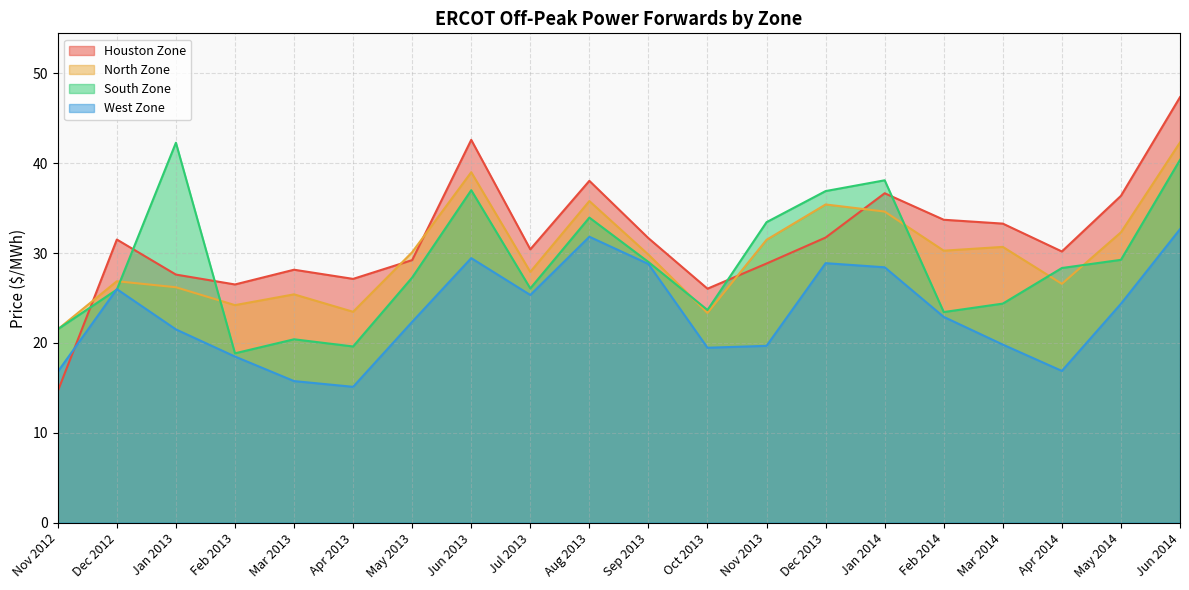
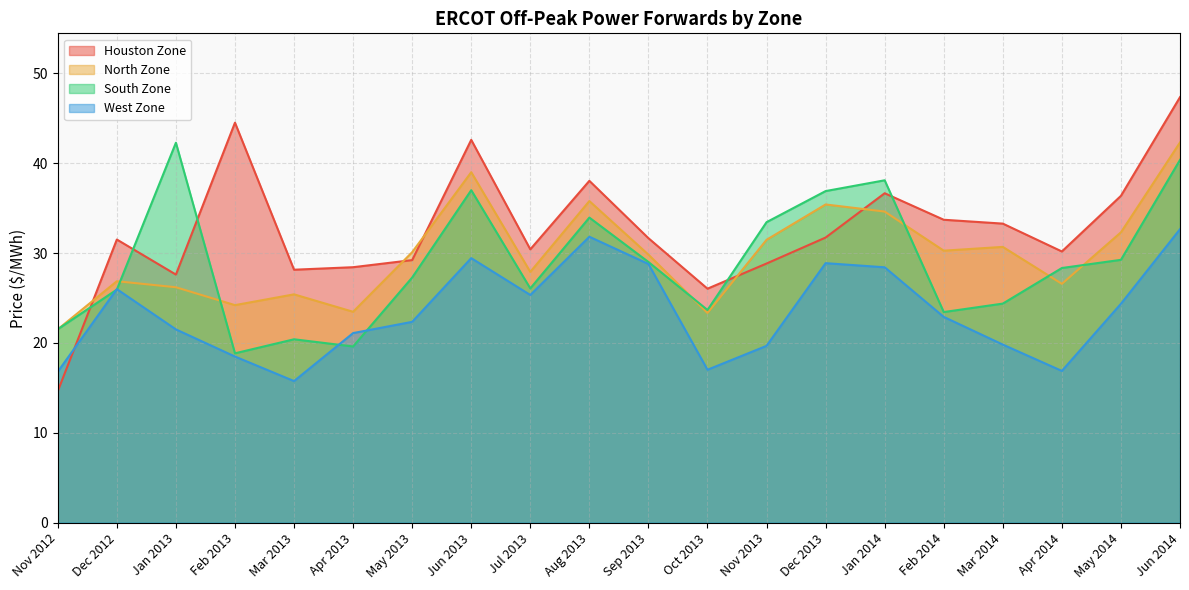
  {
    "Houston Zone": {
      "Nov 2012": 15,
      "Dec 2012": 32,
      "Jan 2013": 28,
-     "Feb 2013": 27,
+     "Feb 2013": 45,
      "Mar 2013": 28,
-     "Apr 2013": 27,
+     "Apr 2013": 28,
      "May 2013": 29,
      "Jun 2013": 43,
      "Jul 2013": 30,
      "Aug 2013": 38,
      "Sep 2013": 32,
      "Oct 2013": 26,
      "Nov 2013": 29,
      "Dec 2013": 32,
      "Jan 2014": 37,
      "Feb 2014": 34,
      "Mar 2014": 33,
      "Apr 2014": 30,
      "May 2014": 36,
      "Jun 2014": 47
    },
    "North Zone": {
      "Dec 2012": 27,
      "Jan 2013": 26,
      "Feb 2013": 24,
      "Mar 2013": 25,
      "Apr 2013": 23,
      "May 2013": 30,
      "Jun 2013": 39,
      "Jul 2013": 28,
      "Aug 2013": 36,
      "Sep 2013": 30,
      "Oct 2013": 23,
      "Nov 2013": 31,
      "Dec 2013": 35,
      "Jan 2014": 35,
      "Feb 2014": 30,
      "Mar 2014": 31,
      "Apr 2014": 27,
      "May 2014": 32,
      "Jun 2014": 42
    },
    "South Zone": {
      "Jan 2013": 42,
      "Feb 2013": 19,
      "Mar 2013": 20,
      "Apr 2013": 20,
      "May 2013": 27,
      "Jun 2013": 37,
      "Jul 2013": 26,
      "Aug 2013": 34,
      "Oct 2013": 24,
      "Nov 2013": 33,
      "Dec 2013": 37,
      "Jan 2014": 38,
      "Feb 2014": 23,
      "Mar 2014": 24,
      "Apr 2014": 28,
      "May 2014": 29,
      "Jun 2014": 40
    },
    "West Zone": {
      "Nov 2012": 17,
      "Jan 2013": 22,
      "Feb 2013": 18,
      "Mar 2013": 16,
-     "Apr 2013": 15,
+     "Apr 2013": 21,
      "May 2013": 22,
      "Jun 2013": 29,
      "Jul 2013": 25,
      "Aug 2013": 32,
-     "Oct 2013": 19,
+     "Oct 2013": 17,
      "Nov 2013": 20,
      "Dec 2013": 29,
      "Jan 2014": 28,
      "Feb 2014": 23,
      "Mar 2014": 20,
      "Apr 2014": 17,
      "May 2014": 24,
      "Jun 2014": 33
    }
  }
